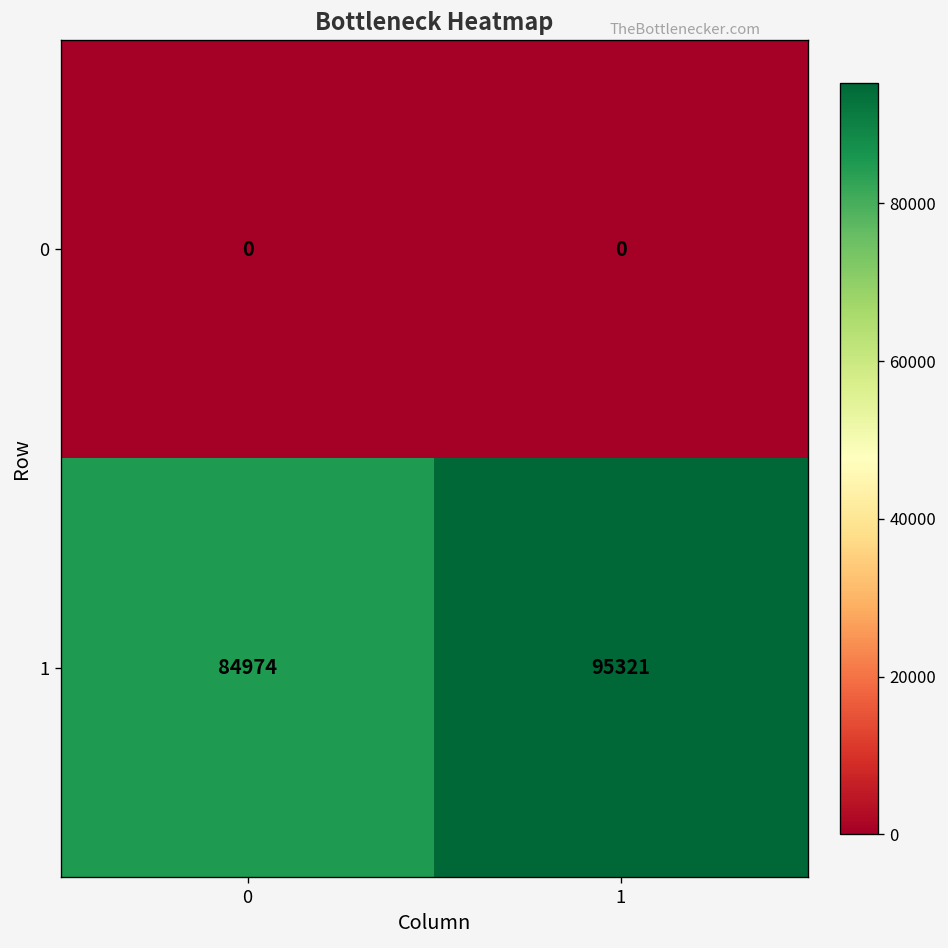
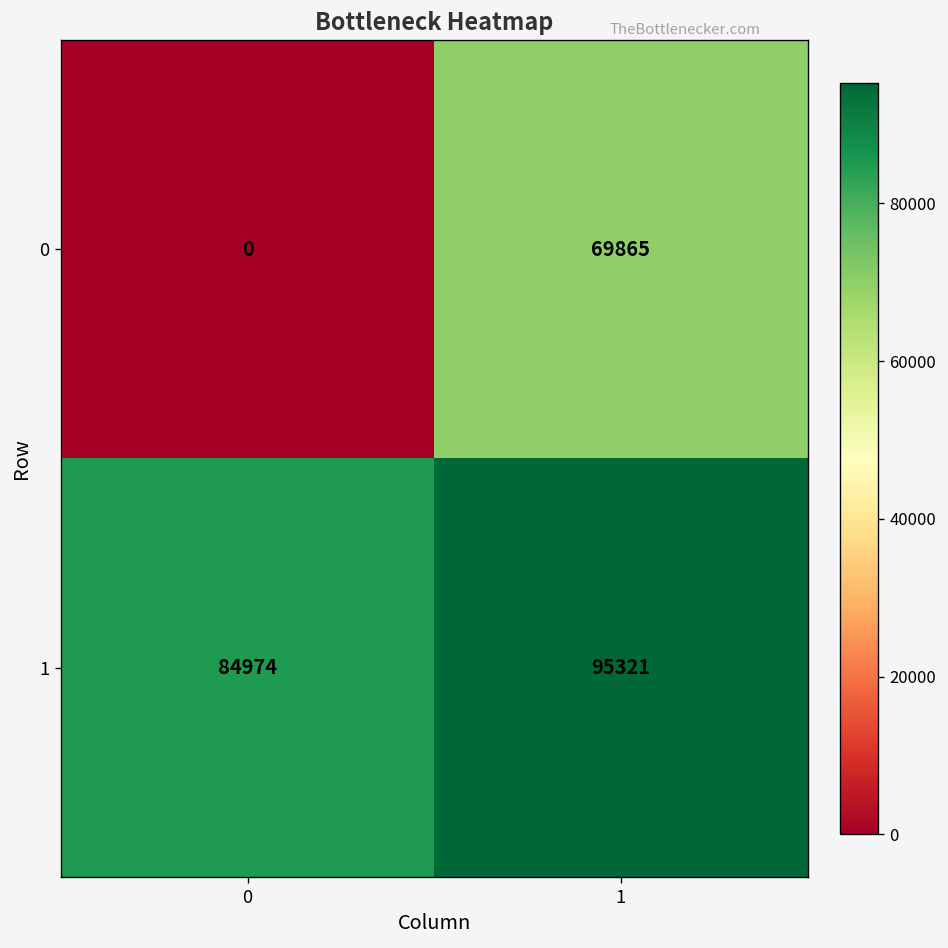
  {
    "0": {
      "0": 0,
-     "1": 0
+     "1": 69865
    },
    "1": {
      "0": 84974,
      "1": 95321
    }
  }
